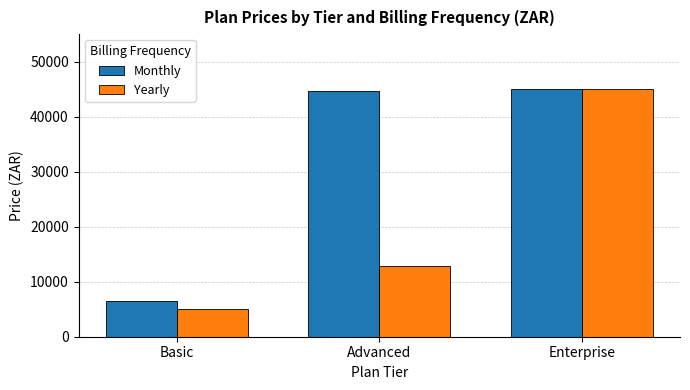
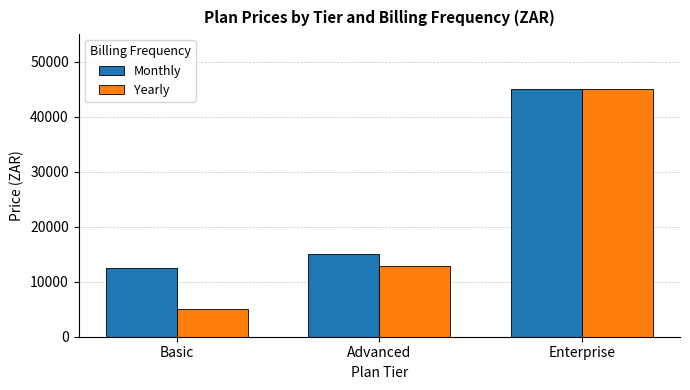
  {
    "Monthly": {
-     "Basic": 7000,
-     "Advanced": 45000,
+     "Basic": 12000,
+     "Advanced": 15000,
      "Enterprise": 45000
    },
    "Yearly": {
      "Basic": 5000,
      "Advanced": 13000,
      "Enterprise": 45000
    }
  }
